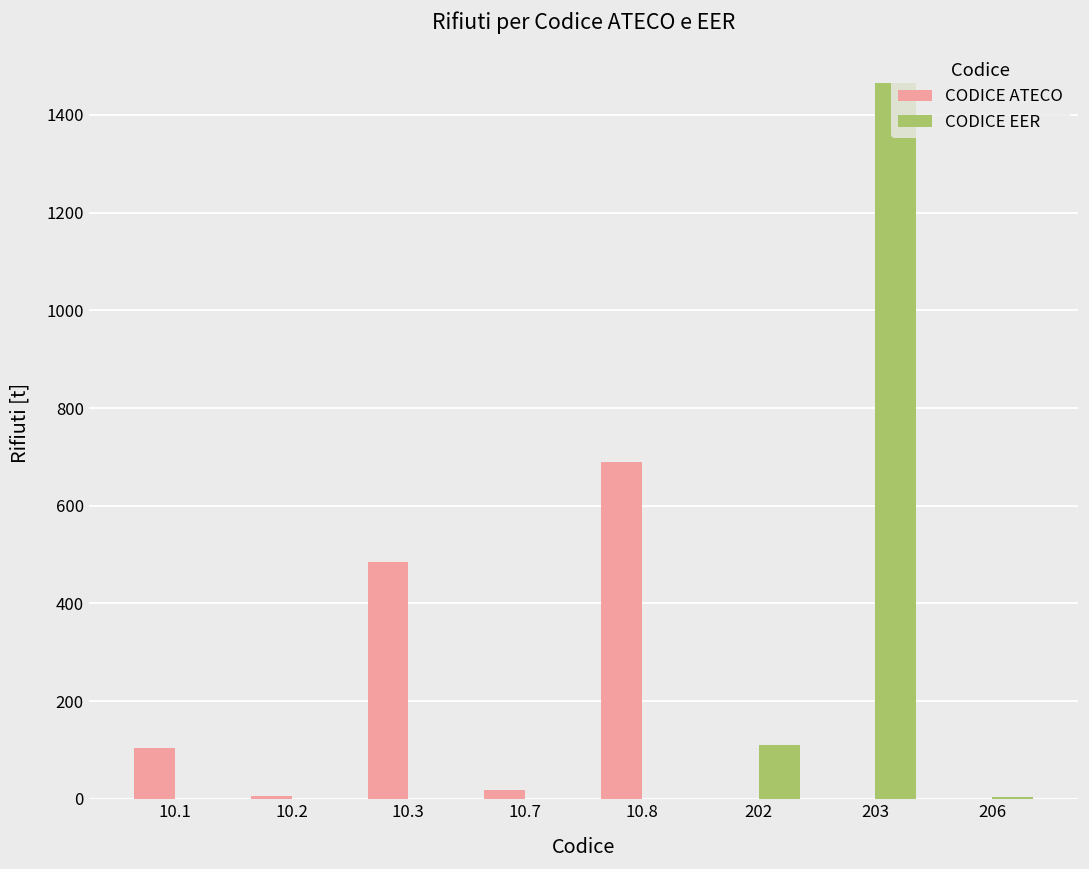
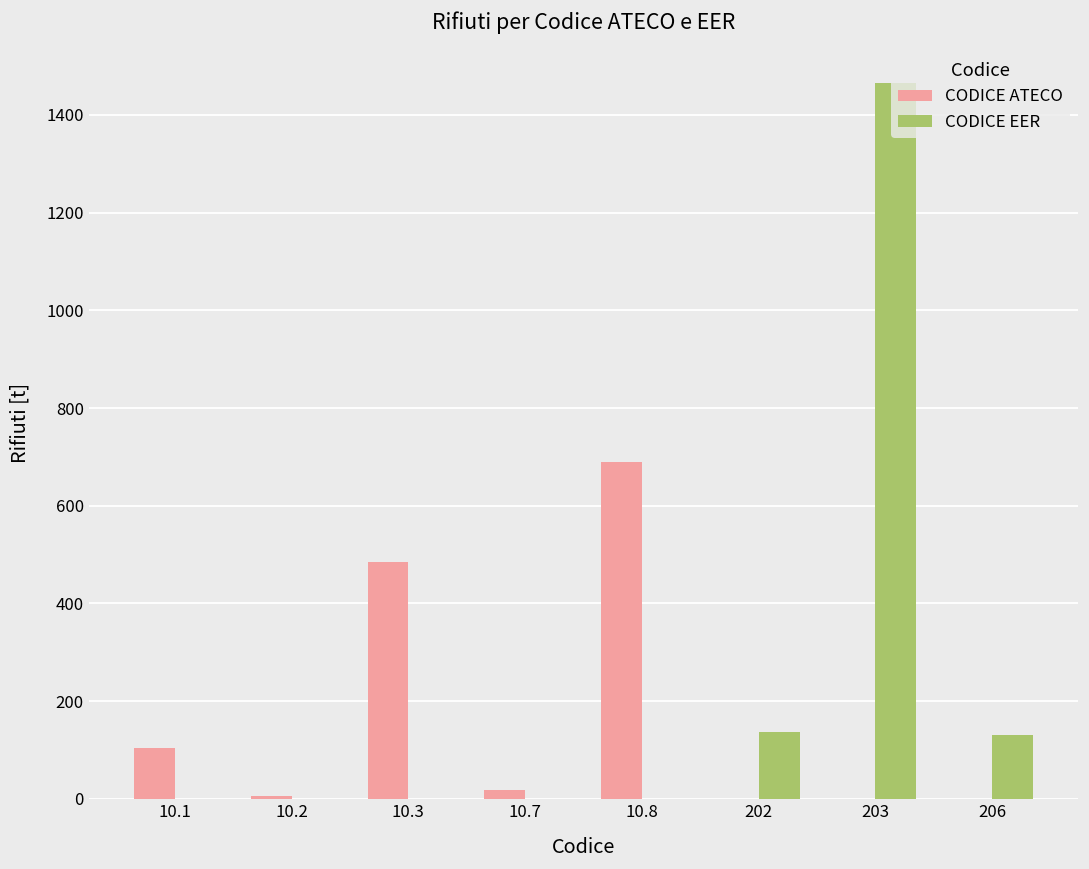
  {
    "CODICE ATECO": {
      "10.1": 100,
      "10.3": 480,
      "10.7": 20,
      "10.8": 690,
      "202": 0,
      "203": 0,
      "206": 0
    },
    "CODICE EER": {
      "10.1": 0,
      "10.2": 0,
      "10.3": 0,
      "10.7": 0,
      "10.8": 0,
-     "202": 110,
-     "206": 0
+     "202": 140,
+     "206": 130
    }
  }
